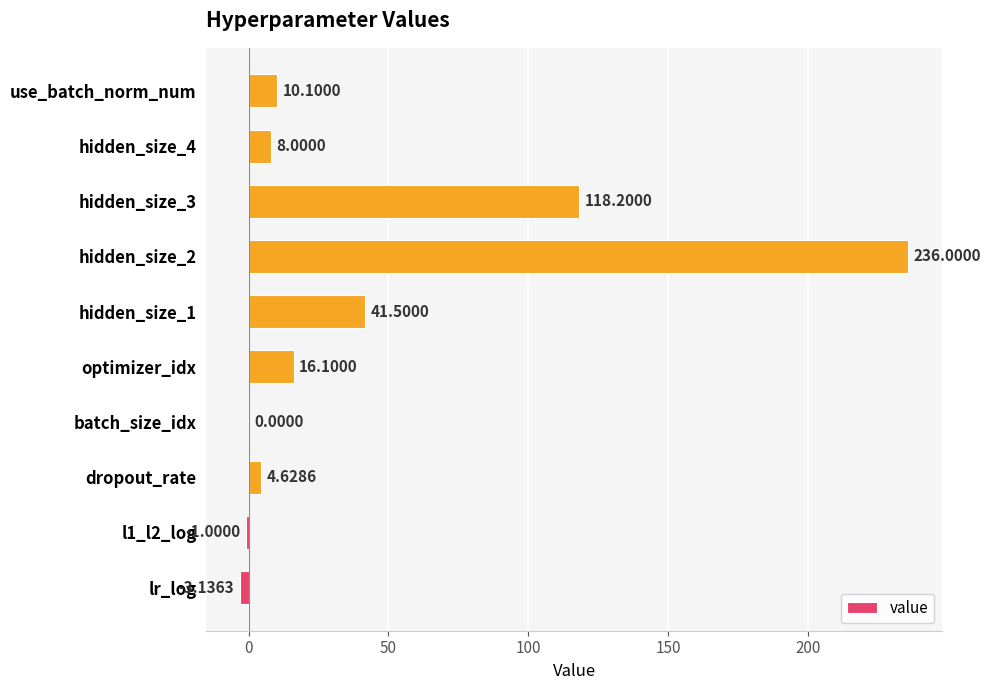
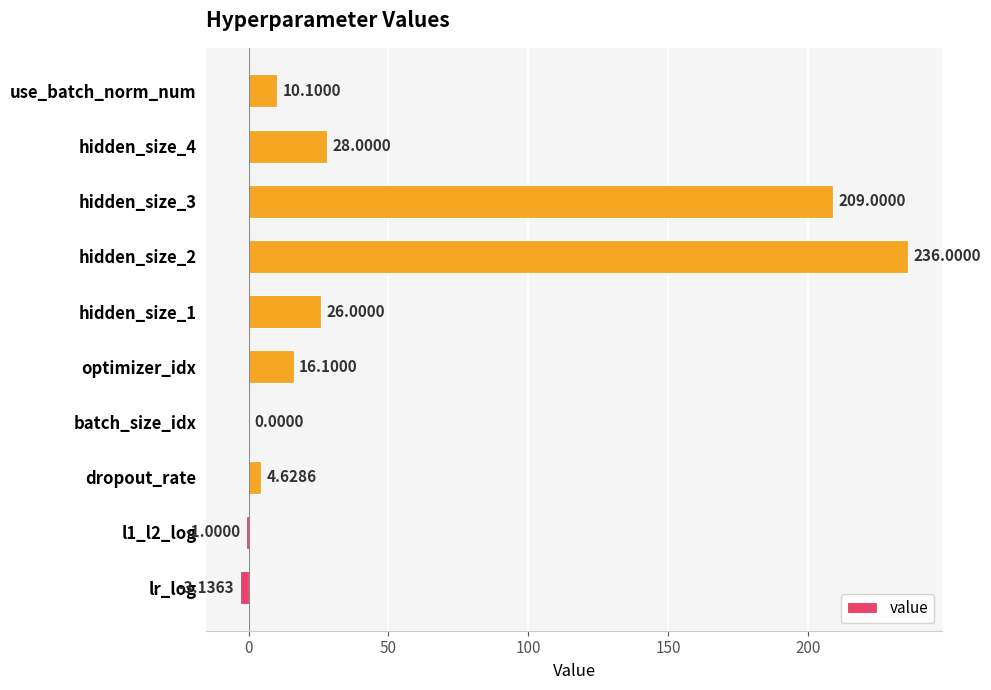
  {
    "use_batch_norm_num": 10.1000,
-   "hidden_size_4": 8.0000,
-   "hidden_size_3": 118.2000,
+   "hidden_size_4": 28.0000,
+   "hidden_size_3": 209.0000,
    "hidden_size_2": 236.0000,
-   "hidden_size_1": 41.5000,
+   "hidden_size_1": 26.0000,
    "optimizer_idx": 16.1000,
    "batch_size_idx": 0.0000,
    "dropout_rate": 4.6286,
    "l1_l2_log": -1.0000,
    "lr_log": -3.1363
  }
